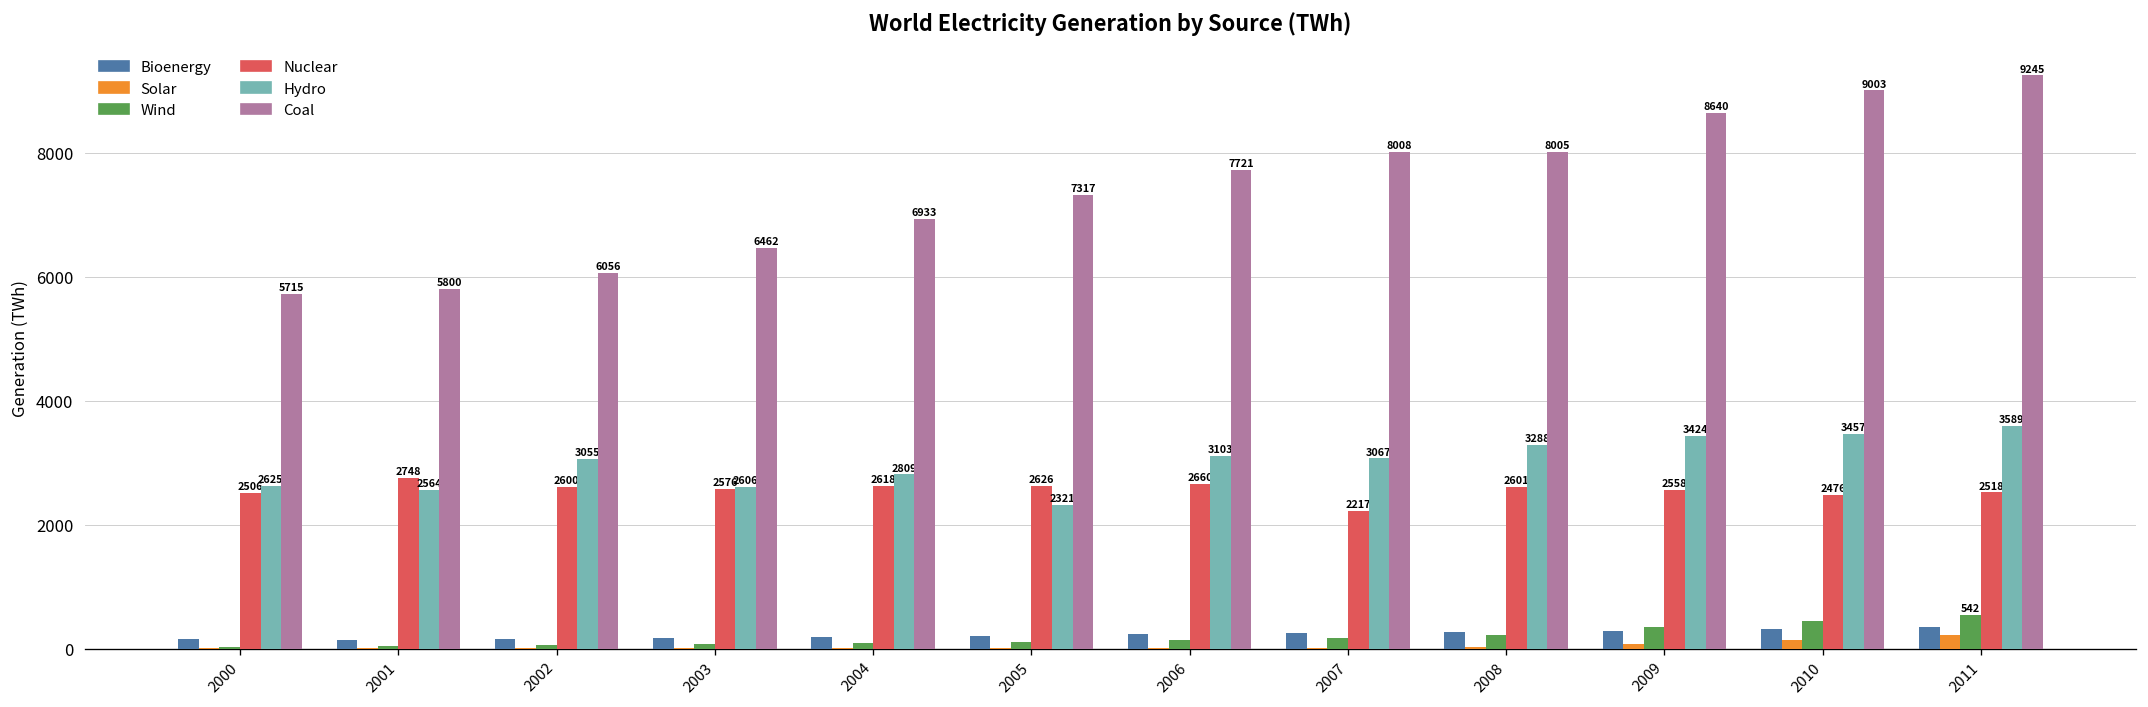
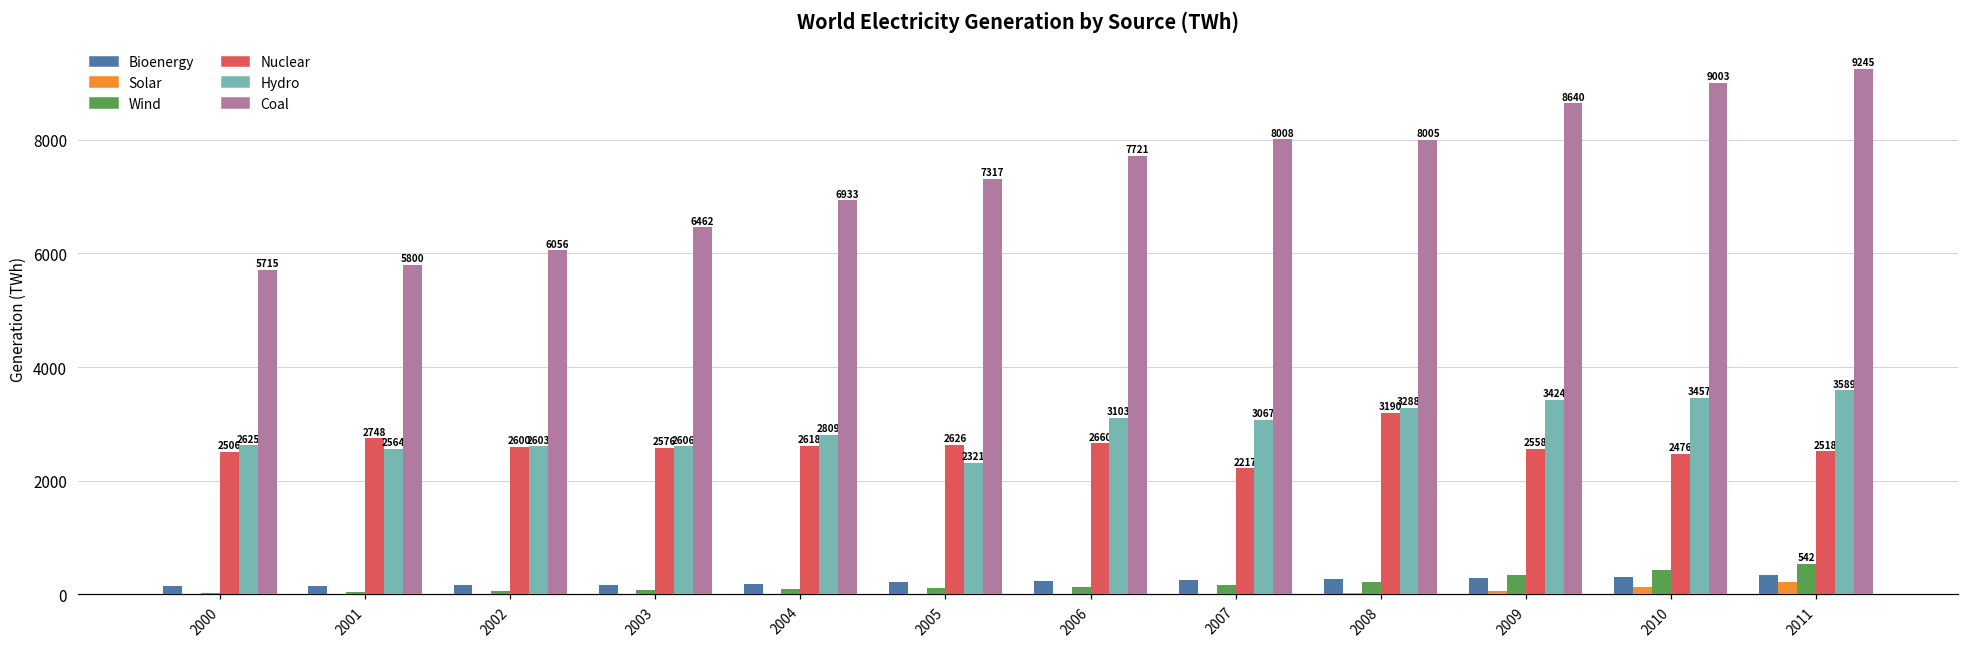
  {
    "Bioenergy": {
      "2000": 100,
      "2001": 100,
      "2002": 200,
      "2003": 200,
      "2004": 200,
      "2005": 200,
      "2006": 200,
      "2007": 200,
      "2008": 300,
      "2009": 300,
      "2010": 300,
      "2011": 300
    },
    "Solar": {
      "2009": 100,
      "2010": 100,
      "2011": 200
    },
    "Wind": {
      "2011": 542
    },
    "Nuclear": {
      "2000": 2506,
      "2001": 2748,
      "2004": 2618,
      "2005": 2626,
      "2006": 2660,
      "2007": 2217,
-     "2008": 2601,
+     "2008": 3190,
      "2009": 2558,
      "2010": 2476,
      "2011": 2518
    },
    "Hydro": {
      "2000": 2625,
      "2001": 2564,
-     "2002": 3055,
+     "2002": 2603,
      "2004": 2809,
      "2005": 2321,
      "2006": 3103,
      "2007": 3067,
      "2008": 3288,
      "2009": 3424,
      "2010": 3457,
      "2011": 3589
    },
    "Coal": {
      "2000": 5715,
      "2001": 5800,
      "2002": 6056,
      "2003": 6462,
      "2004": 6933,
      "2005": 7317,
      "2006": 7721,
      "2007": 8008,
      "2008": 8005,
      "2009": 8640,
      "2010": 9003,
      "2011": 9245
    }
  }
